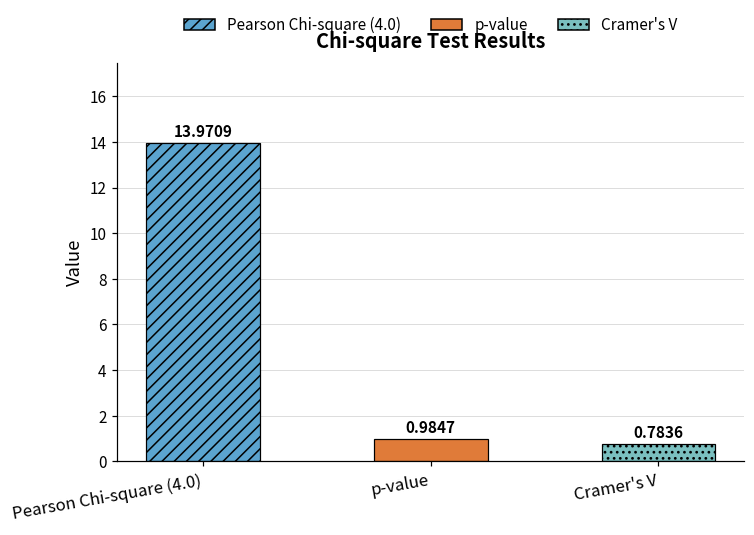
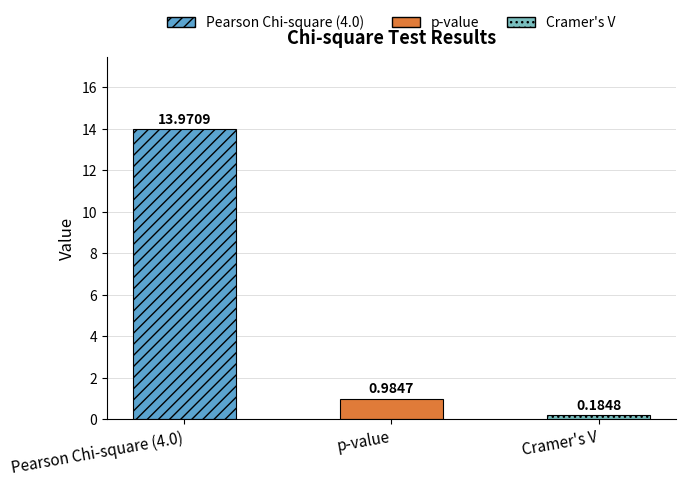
  {
    "Pearson Chi-square (4.0)": 13.9709,
    "p-value": 0.9847,
-   "Cramer's V": 0.7836
+   "Cramer's V": 0.1848
  }
